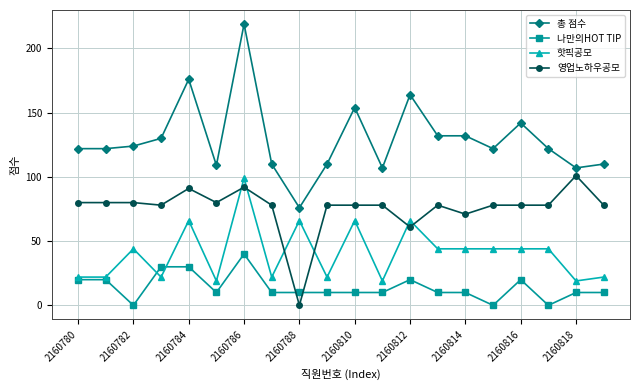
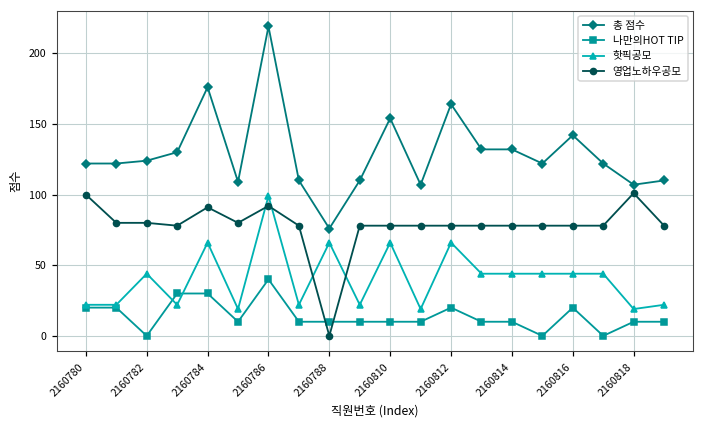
  {
    "영업노하우공모": {
-     "2160780": 80,
+     "2160780": 100,
      "2160782": 80,
      "2160784": 91,
      "2160786": 92,
      "2160788": 0,
      "2160810": 78,
-     "2160812": 61,
-     "2160814": 71,
+     "2160812": 78,
+     "2160814": 78,
      "2160816": 78,
      "2160818": 101
    }
  }
